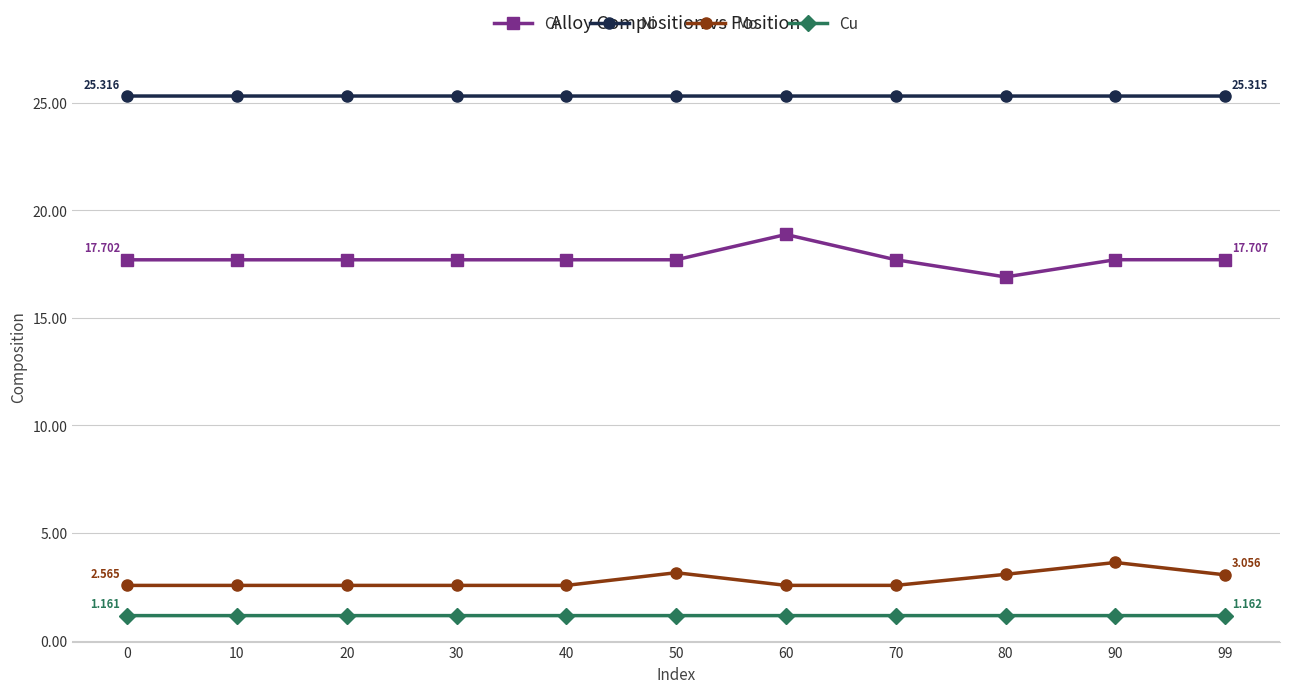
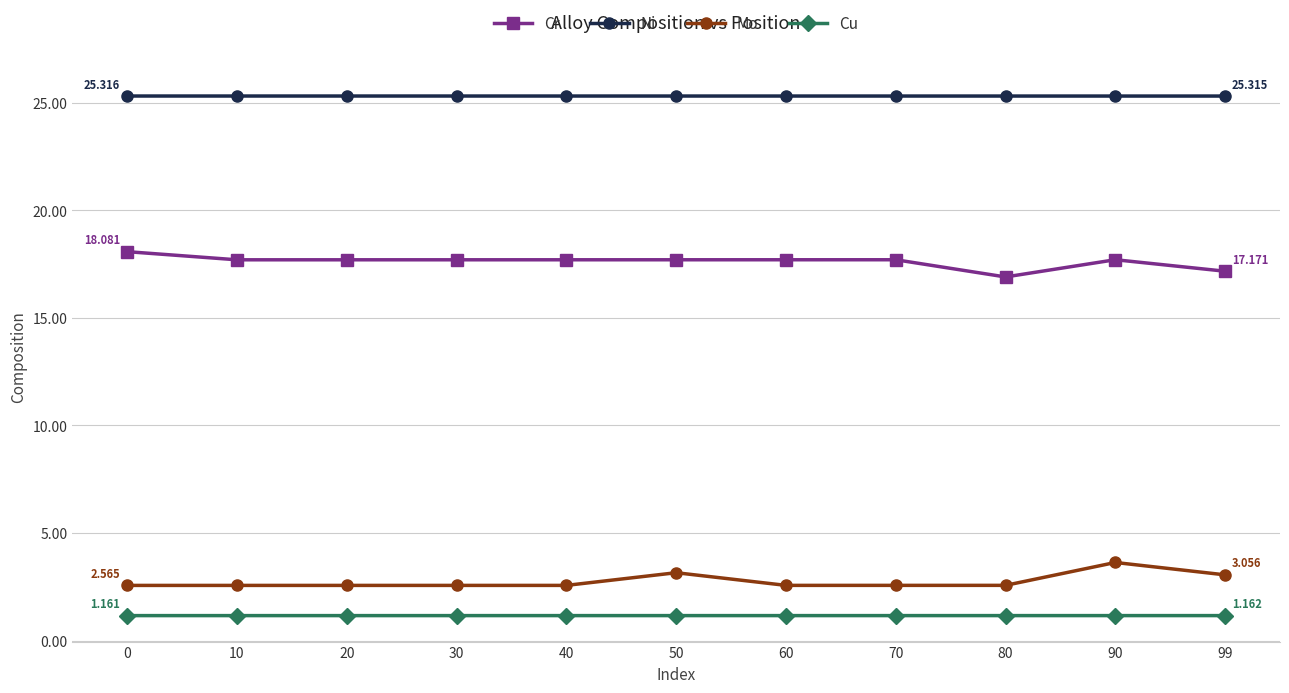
  {
    "Cr": {
-     "0": 17.702,
-     "60": 18.9,
-     "99": 17.707
+     "0": 18.081,
+     "60": 17.7,
+     "99": 17.171
    },
    "Ni": {
      "0": 25.316,
      "99": 25.315
    },
    "Mo": {
      "10": 2.6,
      "20": 2.6,
      "30": 2.6,
      "40": 2.6,
      "50": 3.2,
      "60": 2.6,
      "70": 2.6,
-     "80": 3.1,
+     "80": 2.6,
      "90": 3.6
    },
    "Cu": {
      "0": 1.161,
      "99": 1.162
    }
  }
